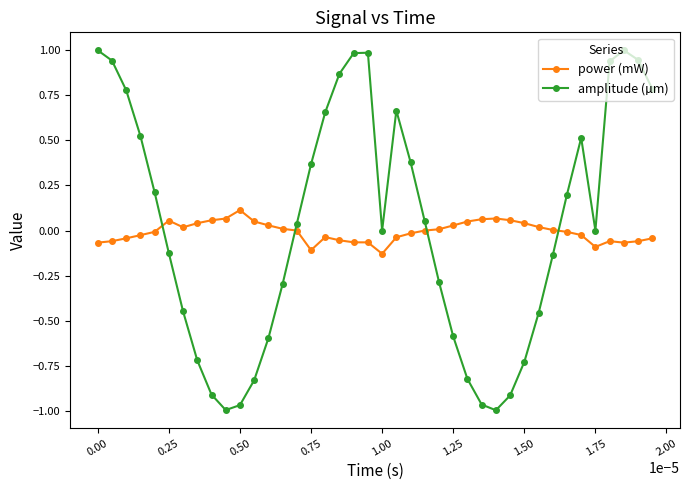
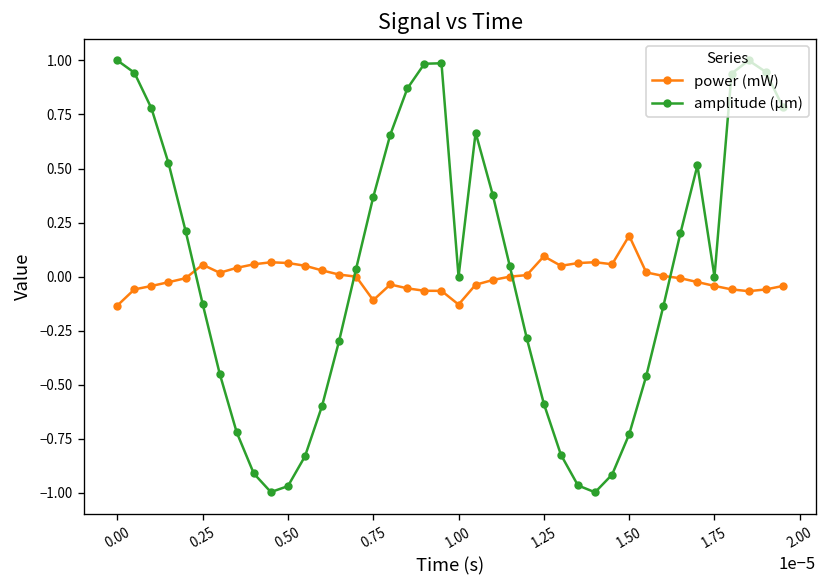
  {
    "power (mW)": {
-     "0.00": -0.07,
+     "0.00": -0.13,
      "0.25": 0.06,
-     "0.50": 0.11,
+     "0.50": 0.06,
      "0.75": -0.11,
      "1.00": -0.13,
-     "1.25": 0.03,
-     "1.50": 0.04,
-     "1.75": -0.09
+     "1.25": 0.09,
+     "1.50": 0.19,
+     "1.75": -0.04
    },
    "amplitude (µm)": {
      "0.00": 1.00,
      "0.25": -0.13,
      "0.50": -0.97,
      "0.75": 0.37,
      "1.00": 0.00,
      "1.25": -0.59,
      "1.50": -0.73,
      "1.75": 0.00
    }
  }
